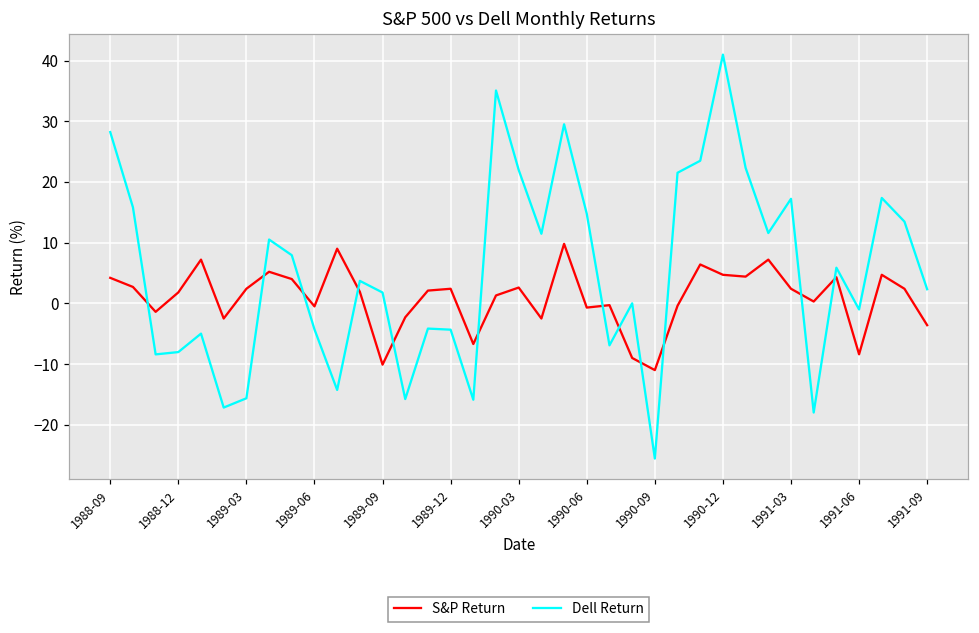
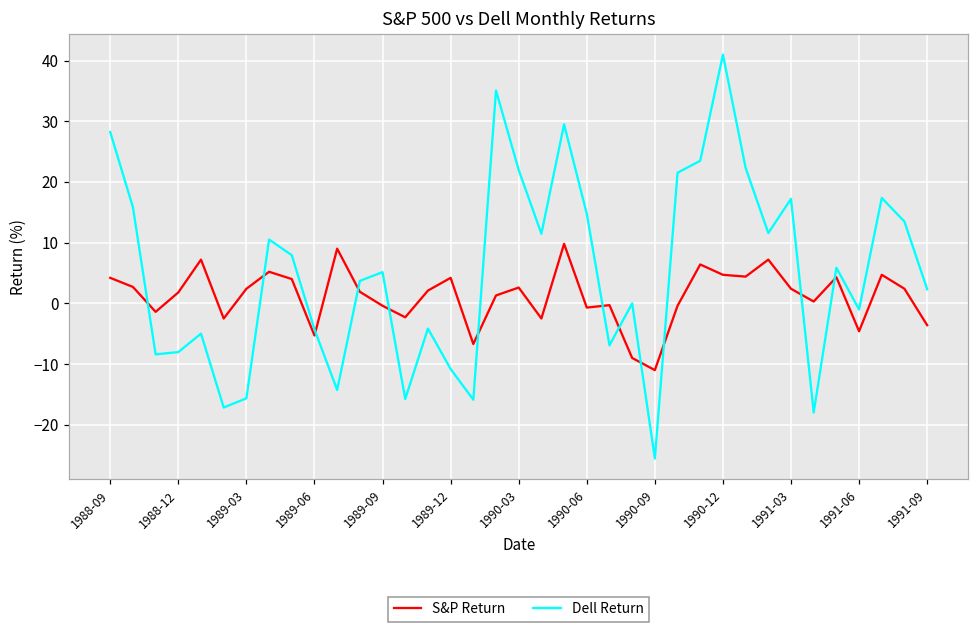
  {
    "S&P Return": {
      "1988-09": 4,
      "1988-12": 2,
      "1989-03": 2,
-     "1989-06": -1,
-     "1989-09": -10,
-     "1989-12": 2,
+     "1989-06": -5,
+     "1989-09": 0,
+     "1989-12": 4,
      "1990-03": 3,
      "1990-06": -1,
      "1990-09": -11,
      "1990-12": 5,
      "1991-03": 2,
-     "1991-06": -8,
+     "1991-06": -5,
      "1991-09": -4
    },
    "Dell Return": {
      "1988-09": 28,
      "1988-12": -8,
      "1989-03": -16,
      "1989-06": -4,
-     "1989-09": 2,
-     "1989-12": -4,
+     "1989-09": 5,
+     "1989-12": -11,
      "1990-03": 22,
      "1990-06": 15,
      "1990-09": -26,
      "1990-12": 41,
      "1991-03": 17,
      "1991-06": -1,
      "1991-09": 2
    }
  }
